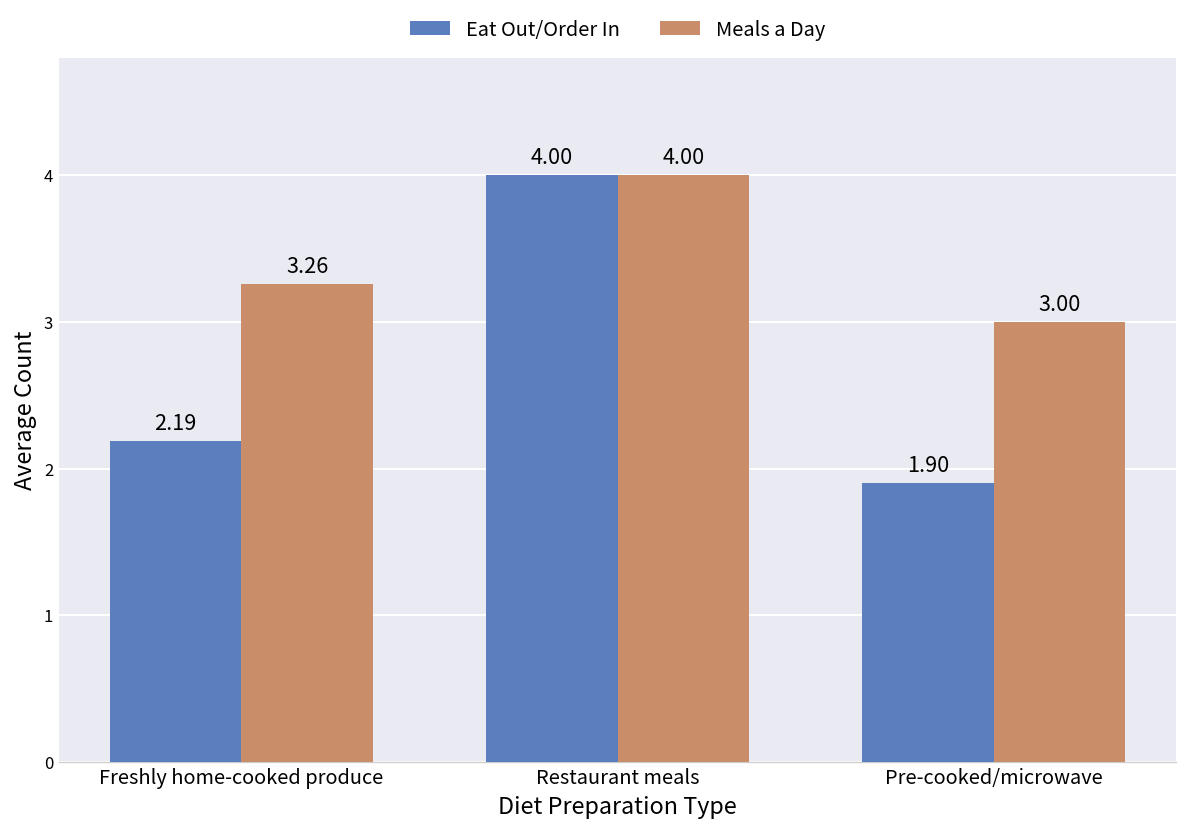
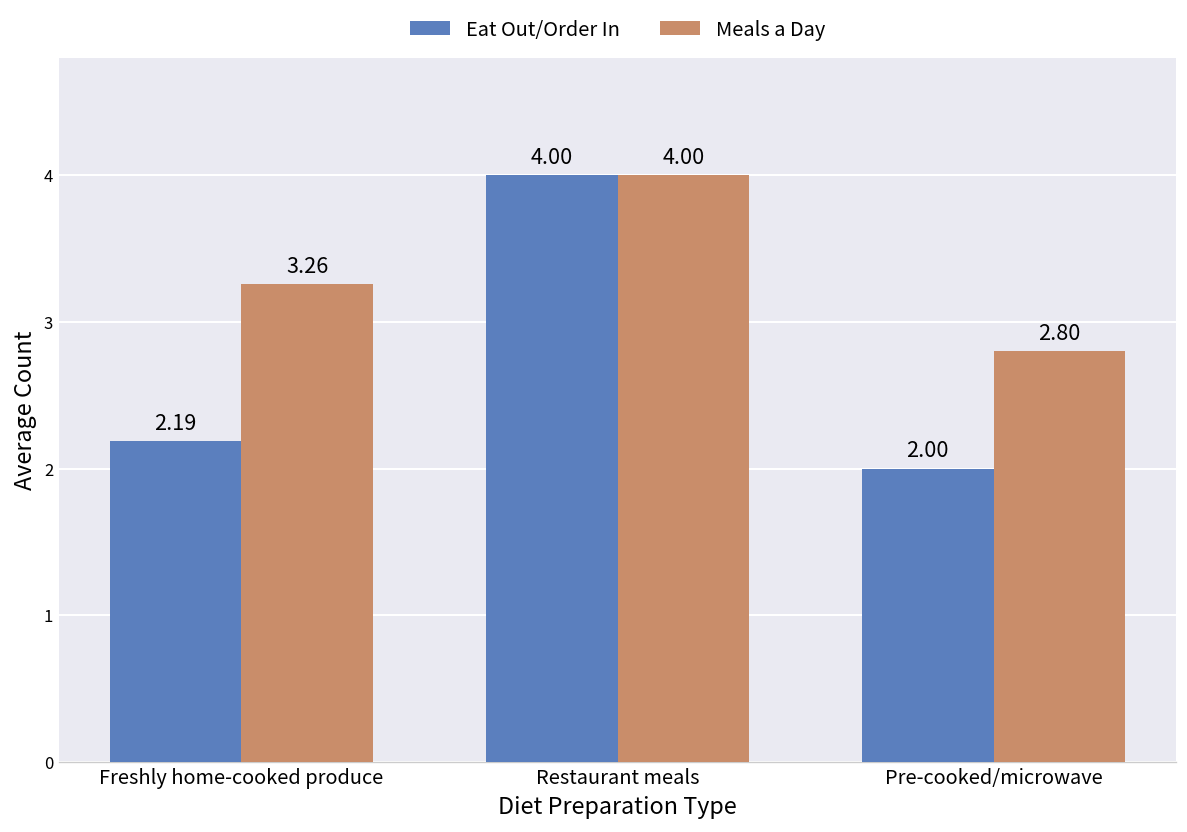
  {
    "Eat Out/Order In": {
      "Freshly home-cooked produce": 2.19,
      "Restaurant meals": 4.00,
-     "Pre-cooked/microwave": 1.90
+     "Pre-cooked/microwave": 2.00
    },
    "Meals a Day": {
      "Freshly home-cooked produce": 3.26,
      "Restaurant meals": 4.00,
-     "Pre-cooked/microwave": 3.00
+     "Pre-cooked/microwave": 2.80
    }
  }
